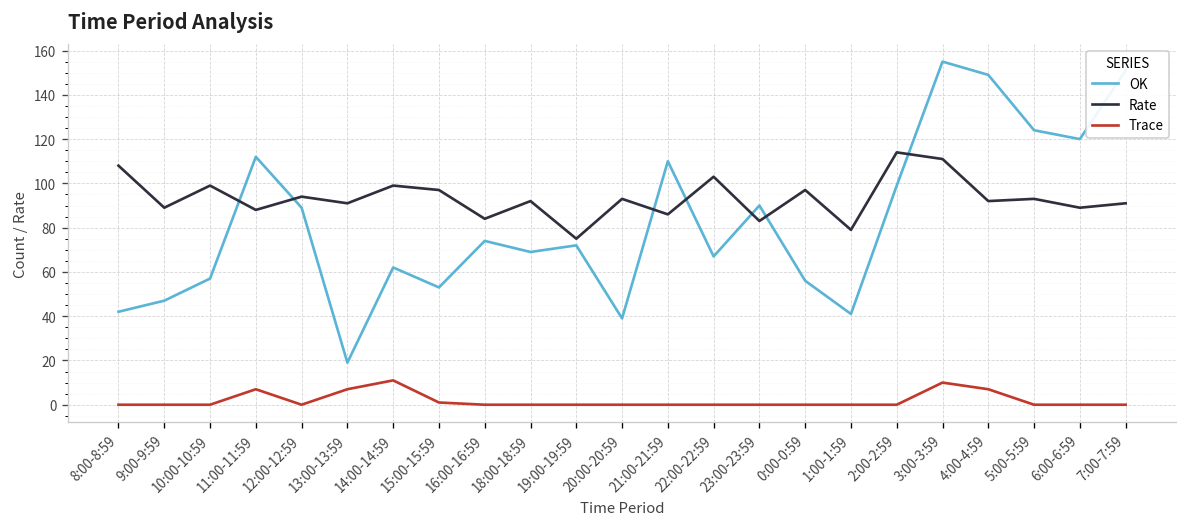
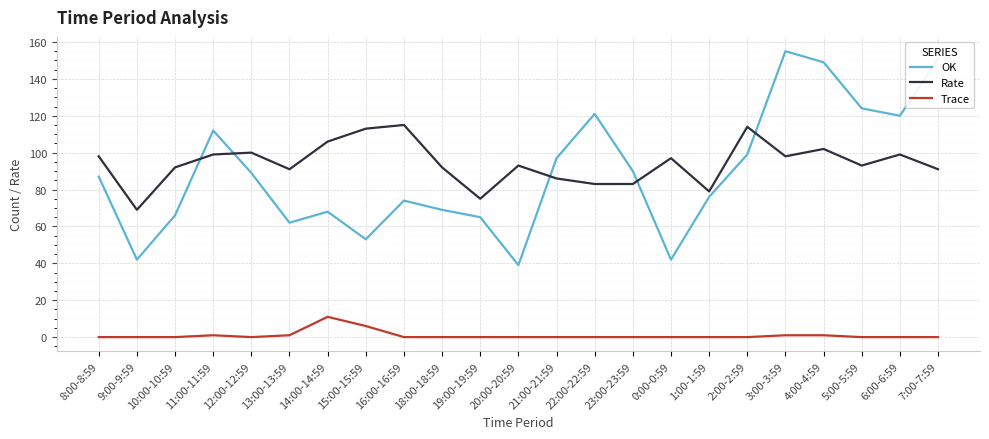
  {
    "OK": {
-     "8:00-8:59": 42,
-     "9:00-9:59": 47,
-     "10:00-10:59": 57,
+     "8:00-8:59": 87,
+     "9:00-9:59": 42,
+     "10:00-10:59": 66,
      "11:00-11:59": 112,
      "12:00-12:59": 89,
-     "13:00-13:59": 19,
-     "14:00-14:59": 62,
+     "13:00-13:59": 62,
+     "14:00-14:59": 68,
      "15:00-15:59": 53,
      "16:00-16:59": 74,
      "18:00-18:59": 69,
-     "19:00-19:59": 72,
+     "19:00-19:59": 65,
      "20:00-20:59": 39,
-     "21:00-21:59": 110,
-     "22:00-22:59": 67,
+     "21:00-21:59": 97,
+     "22:00-22:59": 121,
      "23:00-23:59": 90,
-     "0:00-0:59": 56,
-     "1:00-1:59": 41,
+     "0:00-0:59": 42,
+     "1:00-1:59": 76,
      "2:00-2:59": 99,
      "3:00-3:59": 155,
      "4:00-4:59": 149,
      "5:00-5:59": 124,
      "6:00-6:59": 120
    },
    "Rate": {
-     "8:00-8:59": 108,
-     "9:00-9:59": 89,
-     "10:00-10:59": 99,
-     "11:00-11:59": 88,
-     "12:00-12:59": 94,
+     "8:00-8:59": 98,
+     "9:00-9:59": 69,
+     "10:00-10:59": 92,
+     "11:00-11:59": 99,
+     "12:00-12:59": 100,
      "13:00-13:59": 91,
-     "14:00-14:59": 99,
-     "15:00-15:59": 97,
-     "16:00-16:59": 84,
+     "14:00-14:59": 106,
+     "15:00-15:59": 113,
+     "16:00-16:59": 115,
      "18:00-18:59": 92,
      "19:00-19:59": 75,
      "20:00-20:59": 93,
      "21:00-21:59": 86,
-     "22:00-22:59": 103,
+     "22:00-22:59": 83,
      "23:00-23:59": 83,
      "0:00-0:59": 97,
      "1:00-1:59": 79,
      "2:00-2:59": 114,
-     "3:00-3:59": 111,
-     "4:00-4:59": 92,
+     "3:00-3:59": 98,
+     "4:00-4:59": 102,
      "5:00-5:59": 93,
-     "6:00-6:59": 89,
+     "6:00-6:59": 99,
      "7:00-7:59": 91
    },
    "Trace": {
      "8:00-8:59": 0,
      "9:00-9:59": 0,
      "10:00-10:59": 0,
-     "11:00-11:59": 7,
+     "11:00-11:59": 1,
      "12:00-12:59": 0,
-     "13:00-13:59": 7,
+     "13:00-13:59": 1,
      "14:00-14:59": 11,
-     "15:00-15:59": 1,
+     "15:00-15:59": 6,
      "16:00-16:59": 0,
      "18:00-18:59": 0,
      "19:00-19:59": 0,
      "20:00-20:59": 0,
      "21:00-21:59": 0,
      "22:00-22:59": 0,
      "23:00-23:59": 0,
      "0:00-0:59": 0,
      "1:00-1:59": 0,
      "2:00-2:59": 0,
-     "3:00-3:59": 10,
-     "4:00-4:59": 7,
+     "3:00-3:59": 1,
+     "4:00-4:59": 1,
      "5:00-5:59": 0,
      "6:00-6:59": 0,
      "7:00-7:59": 0
    }
  }
